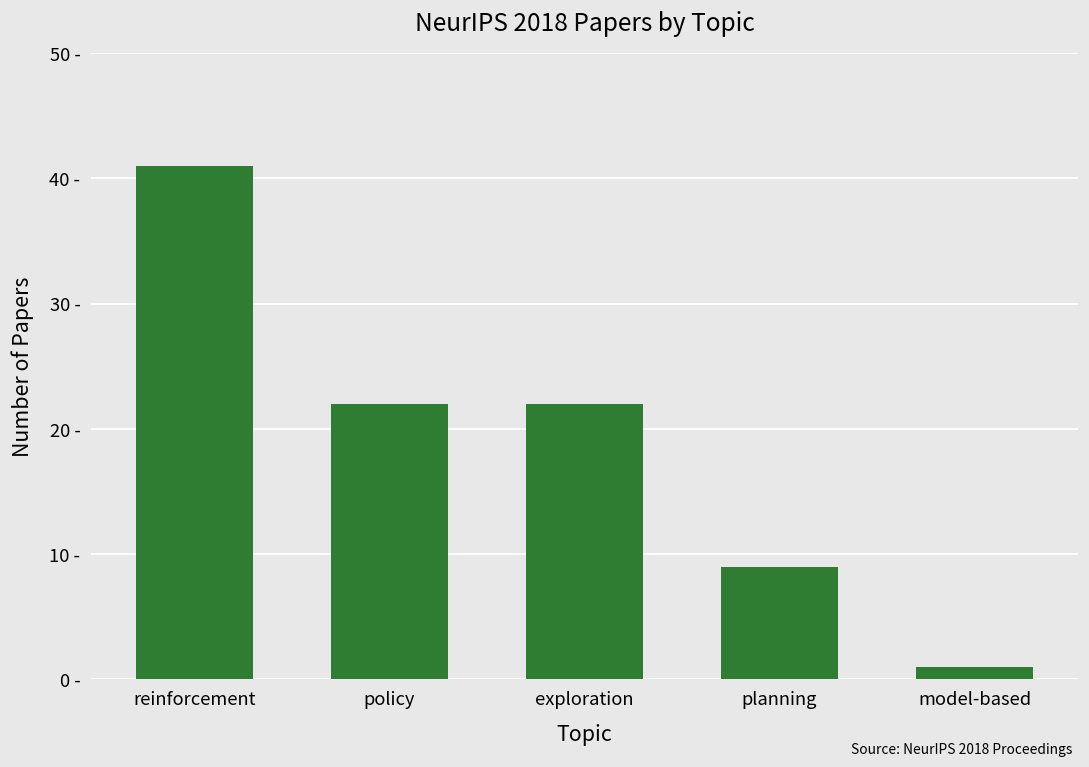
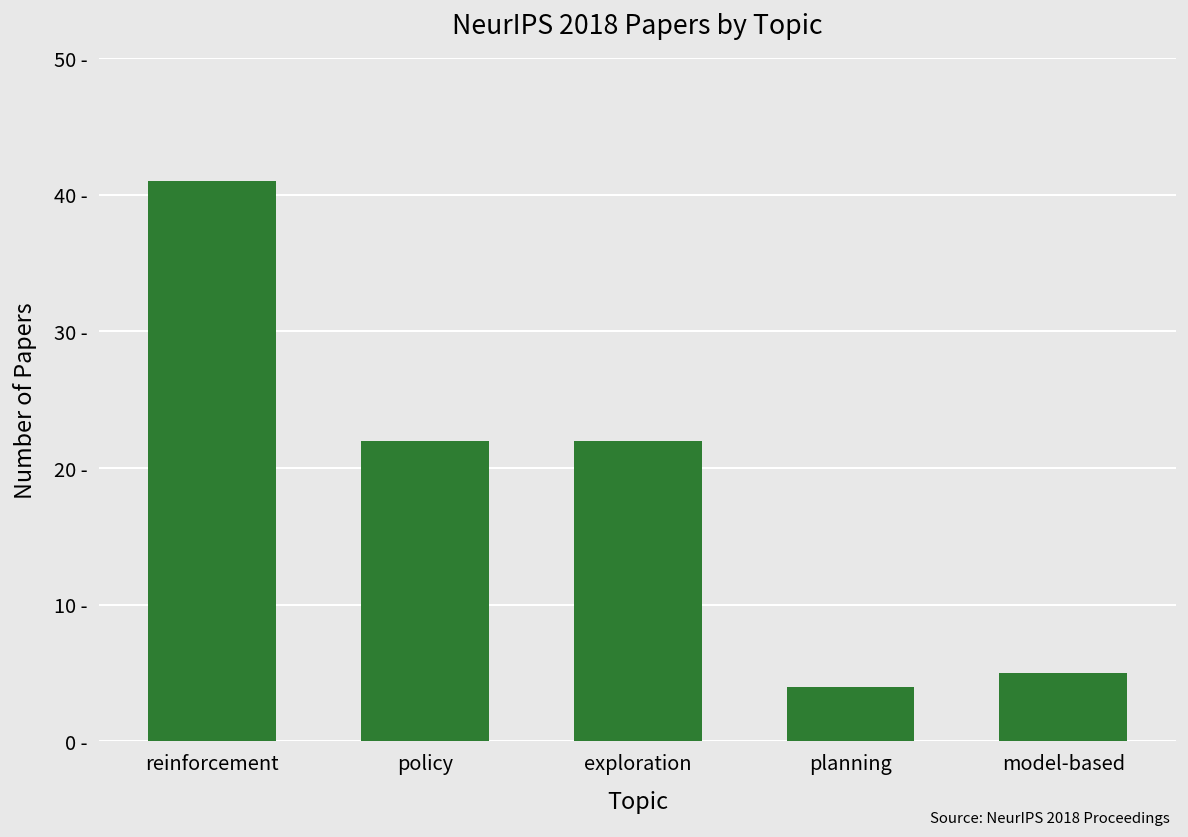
  {
    "reinforcement": "41 -",
    "policy": "22 -",
    "exploration": "22 -",
-   "planning": "9 -",
-   "model-based": "1 -"
+   "planning": "4 -",
+   "model-based": "5 -"
  }
